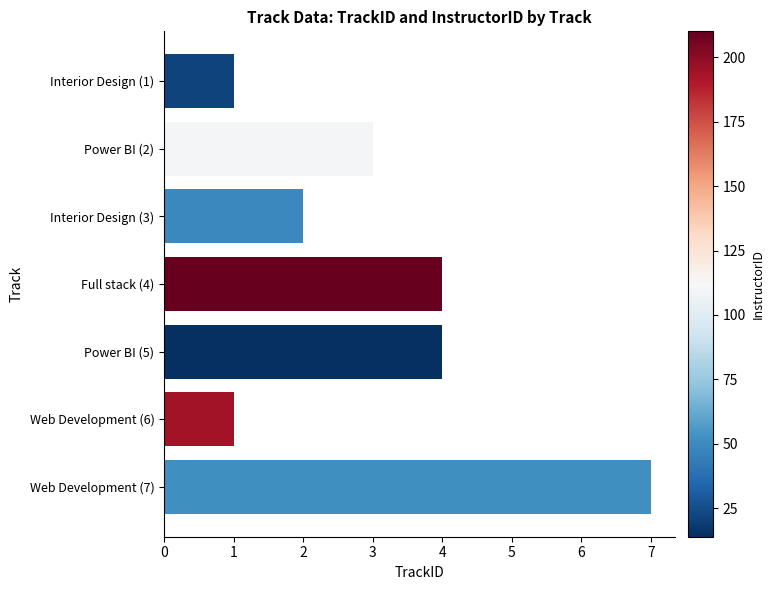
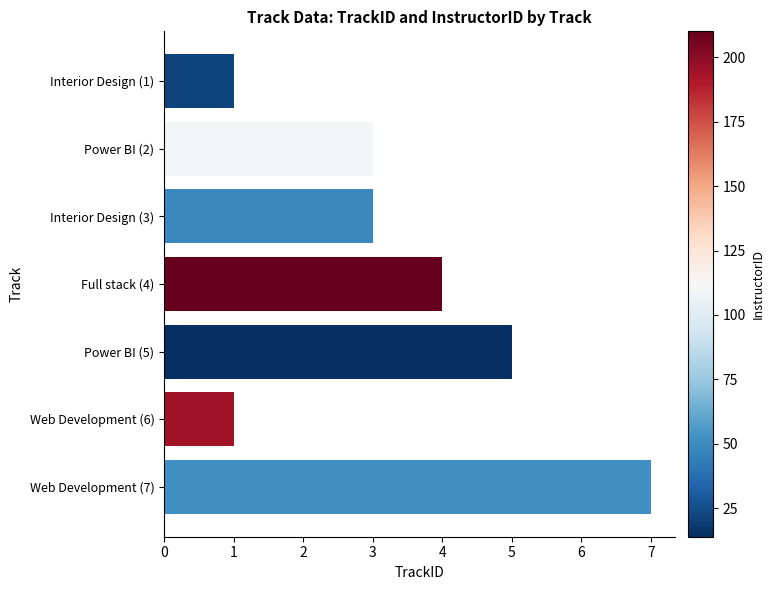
  {
    "Interior Design (1)": 1,
    "Power BI (2)": 3,
-   "Interior Design (3)": 2,
+   "Interior Design (3)": 3,
    "Full stack (4)": 4,
-   "Power BI (5)": 4,
+   "Power BI (5)": 5,
    "Web Development (6)": 1,
    "Web Development (7)": 7
  }
